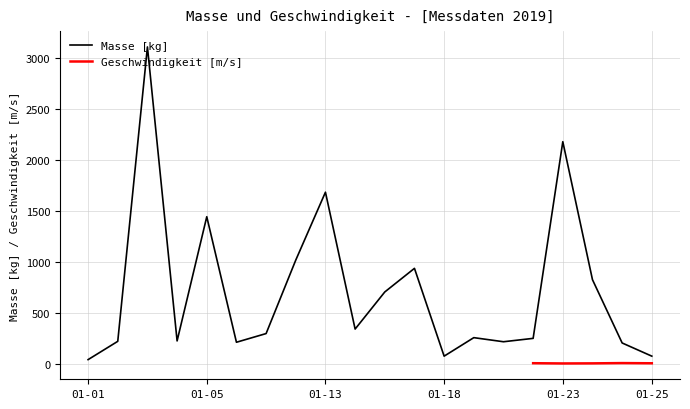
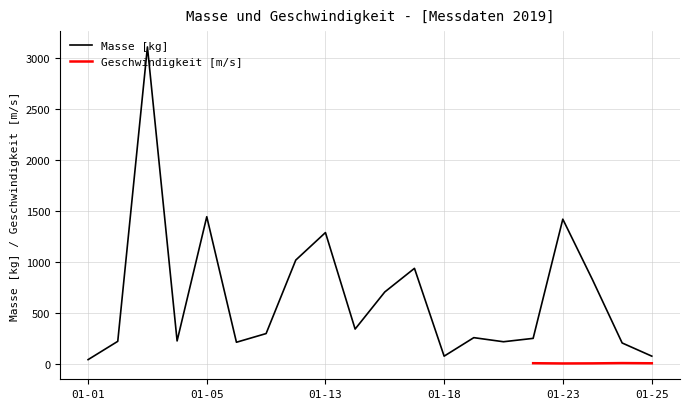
  {
    "Masse [kg]": {
      "01-01": 50,
      "01-05": 1440,
-     "01-13": 1680,
+     "01-13": 1290,
      "01-18": 80,
-     "01-23": 2180,
+     "01-23": 1420,
      "01-25": 80
    },
    "Geschwindigkeit [m/s]": {
      "01-23": 10,
      "01-25": 10
    }
  }
